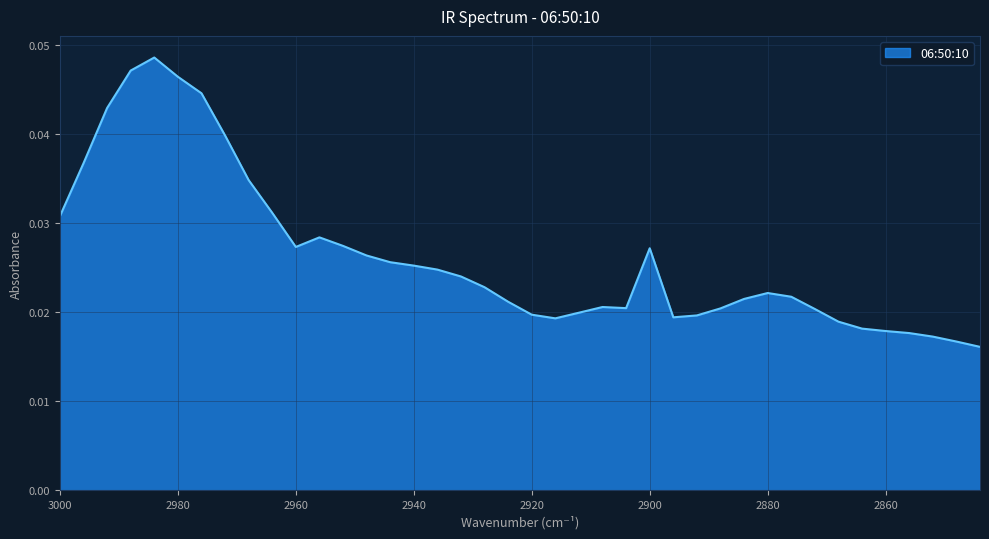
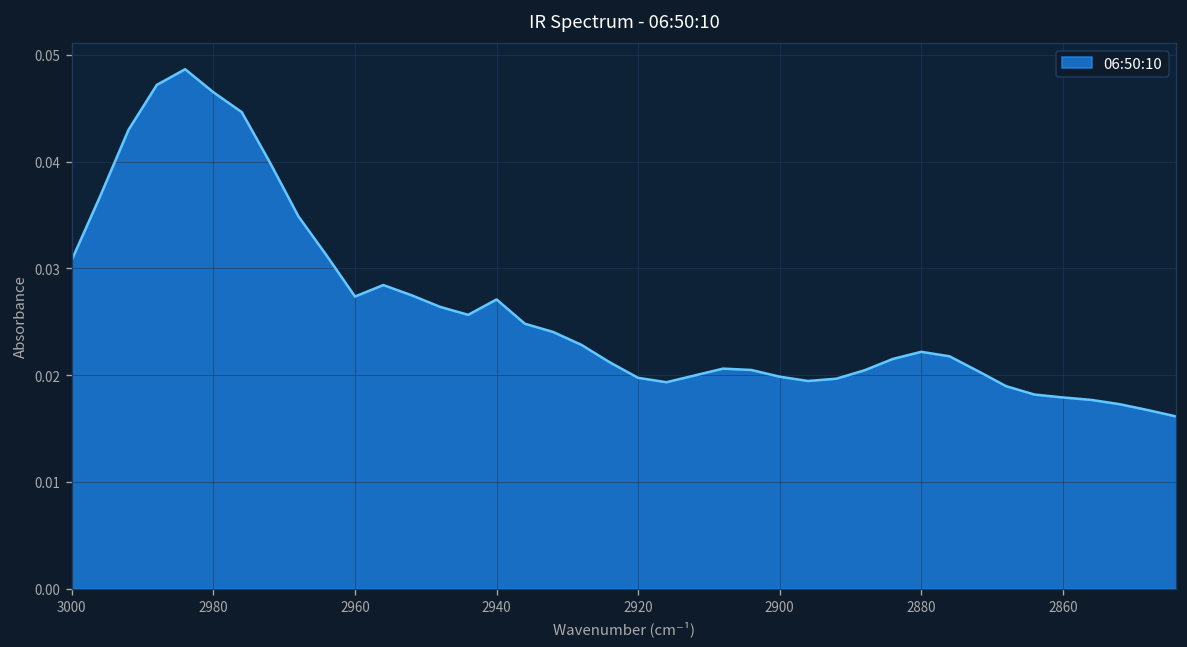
  {
    "3000": 0.031,
    "2980": 0.046,
    "2960": 0.027,
-   "2940": 0.025,
+   "2940": 0.027,
    "2920": 0.020,
-   "2900": 0.027,
+   "2900": 0.020,
    "2880": 0.022,
    "2860": 0.018
  }
